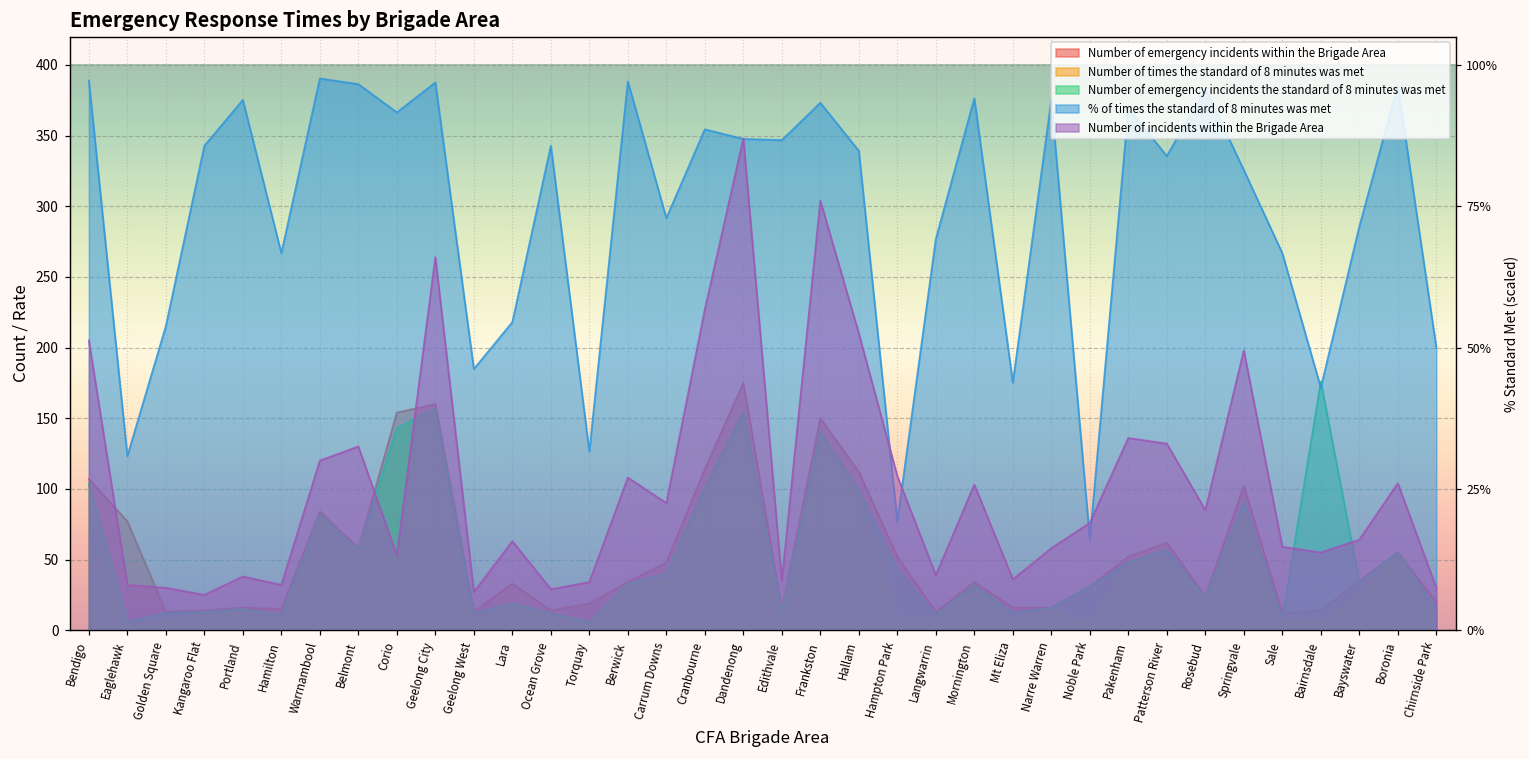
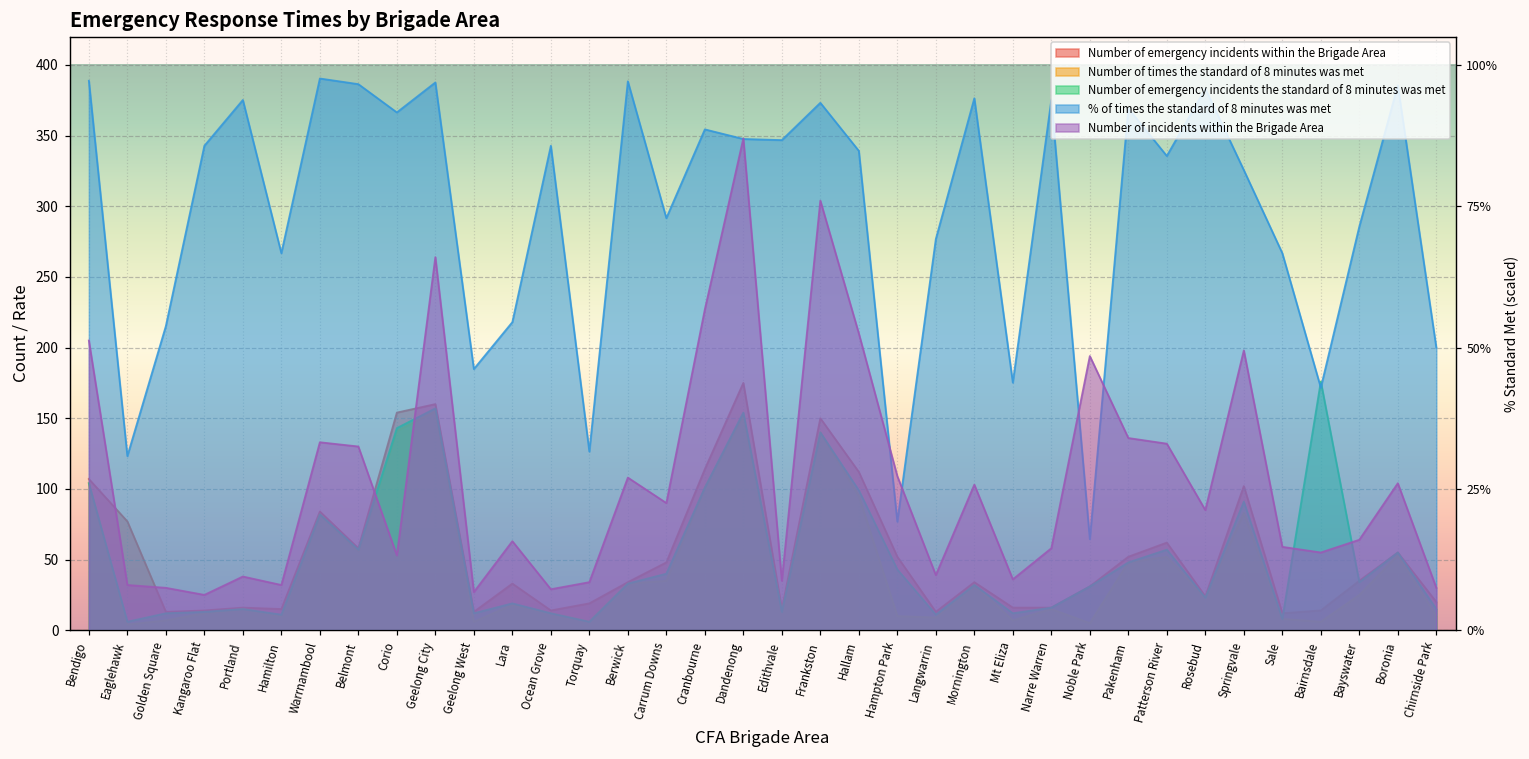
  {
    "Number of emergency incidents within the Brigade Area": {
      "Bendigo": 107,
      "Eaglehawk": 77,
      "Hamilton": 15,
      "Warrnambool": 84,
      "Corio": 154,
      "Geelong City": 160,
      "Lara": 33,
      "Ocean Grove": 14,
      "Torquay": 19,
      "Carrum Downs": 48,
      "Cranbourne": 114,
      "Dandenong": 175,
      "Frankston": 150,
      "Hallam": 112,
      "Hampton Park": 52,
      "Langwarrin": 13,
      "Mornington": 34,
      "Mt Eliza": 16,
      "Pakenham": 52,
      "Patterson River": 62,
      "Springvale": 102,
      "Sale": 12,
      "Bairnsdale": 14,
      "Chirnside Park": 20
    },
    "Number of times the standard of 8 minutes was met": {
      "Eaglehawk": 4,
      "Golden Square": 7,
      "Corio": 141,
      "Geelong City": 155,
      "Geelong West": 6,
      "Carrum Downs": 35,
      "Hallam": 95,
      "Hampton Park": 10,
      "Langwarrin": 9,
      "Mt Eliza": 7,
      "Noble Park": 5,
      "Patterson River": 52,
      "Springvale": 83,
      "Bairnsdale": 6,
      "Bayswater": 25,
      "Chirnside Park": 10
    },
    "Number of emergency incidents the standard of 8 minutes was met": {
      "Eaglehawk": 6,
      "Corio": 143,
      "Geelong City": 157,
      "Carrum Downs": 40,
      "Hallam": 99,
      "Hampton Park": 43,
      "Langwarrin": 11,
      "Mt Eliza": 12,
      "Patterson River": 57,
      "Springvale": 91,
      "Bairnsdale": 176,
      "Chirnside Park": 15
    },
    "% of times the standard of 8 minutes was met": {
      "Bendigo": 389,
      "Eaglehawk": 123,
      "Golden Square": 215,
      "Kangaroo Flat": 343,
      "Portland": 375,
      "Hamilton": 267,
      "Warrnambool": 390,
      "Belmont": 386,
      "Corio": 366,
      "Geelong City": 388,
      "Geelong West": 185,
      "Lara": 218,
      "Ocean Grove": 343,
      "Torquay": 126,
      "Berwick": 388,
      "Carrum Downs": 292,
      "Cranbourne": 354,
      "Edithvale": 347,
      "Frankston": 373,
      "Hallam": 339,
      "Hampton Park": 77,
      "Langwarrin": 277,
      "Mornington": 376,
      "Mt Eliza": 175,
      "Noble Park": 64,
      "Patterson River": 336,
      "Springvale": 326,
      "Sale": 267,
      "Bairnsdale": 172,
      "Bayswater": 286,
      "Chirnside Park": 200
    },
    "Number of incidents within the Brigade Area": {
      "Bendigo": 205,
      "Eaglehawk": 32,
      "Golden Square": 30,
      "Kangaroo Flat": 25,
      "Portland": 38,
      "Hamilton": 32,
-     "Warrnambool": 120,
+     "Warrnambool": 133,
      "Belmont": 130,
      "Corio": 53,
      "Geelong City": 264,
      "Geelong West": 27,
      "Lara": 63,
      "Ocean Grove": 29,
      "Torquay": 34,
      "Berwick": 108,
      "Carrum Downs": 90,
      "Cranbourne": 227,
      "Edithvale": 35,
      "Frankston": 304,
      "Hallam": 210,
      "Hampton Park": 109,
      "Langwarrin": 39,
      "Mornington": 103,
      "Mt Eliza": 36,
      "Narre Warren": 58,
-     "Noble Park": 76,
+     "Noble Park": 194,
      "Pakenham": 136,
      "Patterson River": 132,
      "Rosebud": 85,
      "Springvale": 198,
      "Sale": 59,
      "Bairnsdale": 55,
      "Bayswater": 64,
      "Boronia": 104,
      "Chirnside Park": 30
    }
  }
